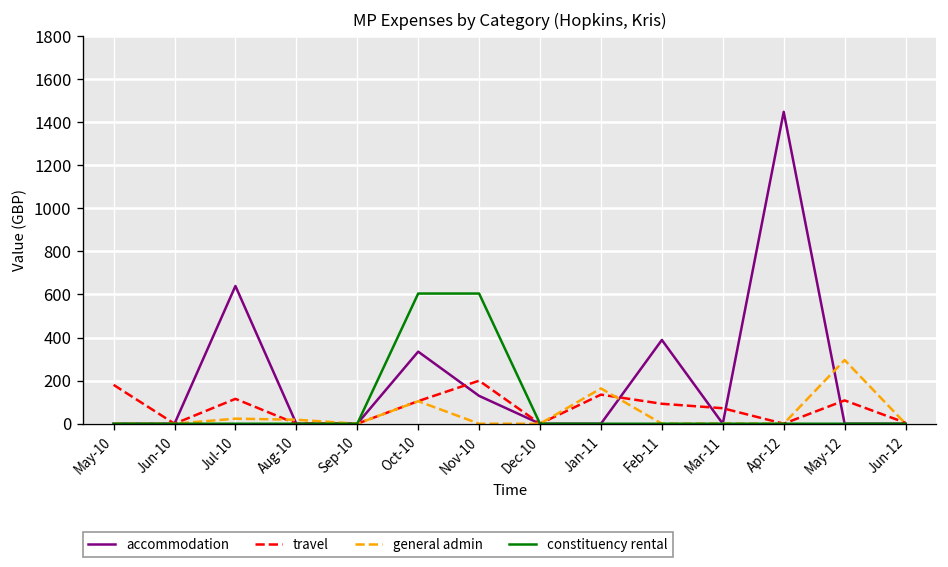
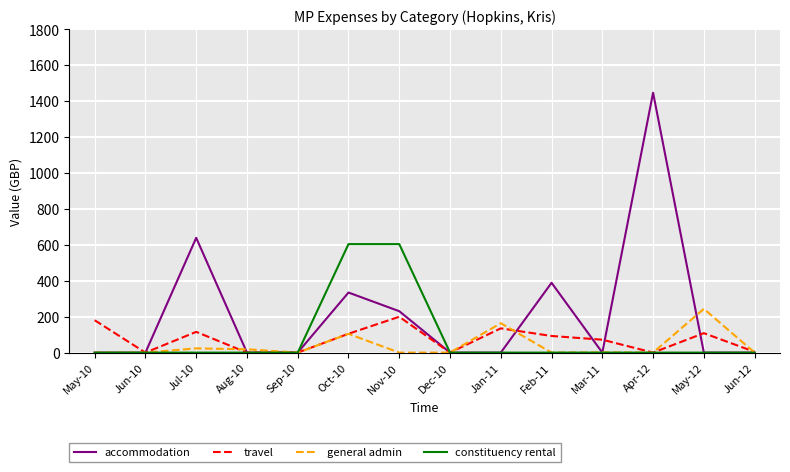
  {
    "accommodation": {
      "Jul-10": 640,
      "Oct-10": 330,
-     "Nov-10": 130,
+     "Nov-10": 230,
      "Feb-11": 390,
      "Apr-12": 1450
    },
    "travel": {
      "May-10": 180,
      "Jul-10": 120,
      "Nov-10": 200,
      "Jan-11": 140,
      "Feb-11": 90,
      "Mar-11": 70,
      "May-12": 110
    },
    "general admin": {
      "Jul-10": 20,
      "Aug-10": 20,
      "Nov-10": 0,
      "Jan-11": 160,
-     "May-12": 300
+     "May-12": 240
    },
    "constituency rental": {
      "Jul-10": 0,
      "Oct-10": 600,
      "Nov-10": 600
    }
  }
